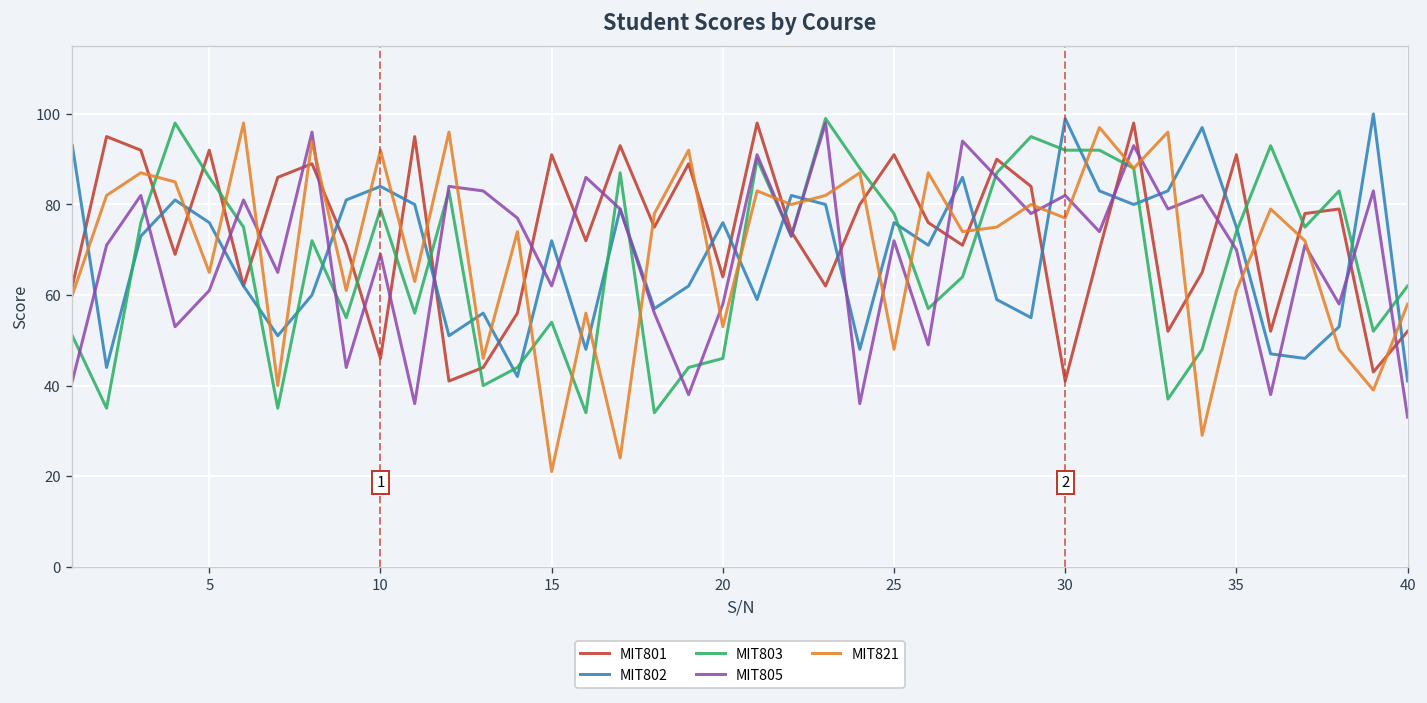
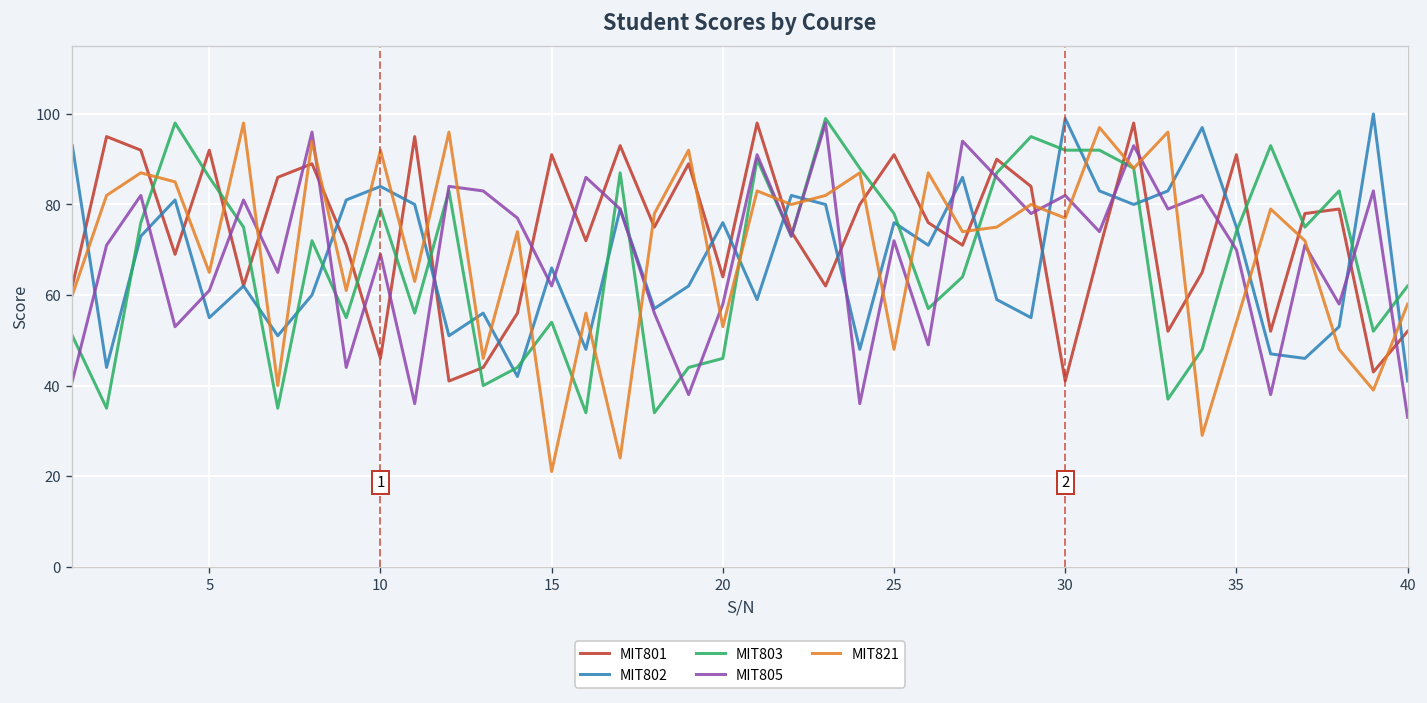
  {
    "MIT801": {
      "5": 92,
      "10": 46,
      "15": 91,
      "20": 64,
      "25": 91,
      "30": 41,
      "35": 91,
      "40": 52
    },
    "MIT802": {
-     "5": 76,
+     "5": 55,
      "10": 84,
-     "15": 72,
+     "15": 66,
      "20": 76,
      "25": 76,
      "30": 99,
      "35": 75,
      "40": 41
    },
    "MIT803": {
      "5": 86,
      "10": 79,
      "15": 54,
      "20": 46,
      "25": 78,
      "30": 92,
      "35": 74,
      "40": 62
    },
    "MIT805": {
      "5": 61,
      "10": 69,
      "15": 62,
      "20": 58,
      "25": 72,
      "30": 82,
      "35": 70,
      "40": 33
    },
    "MIT821": {
      "5": 65,
      "10": 92,
      "15": 21,
      "20": 53,
      "25": 48,
      "30": 77,
-     "35": 61,
+     "35": 54,
      "40": 58
    }
  }
